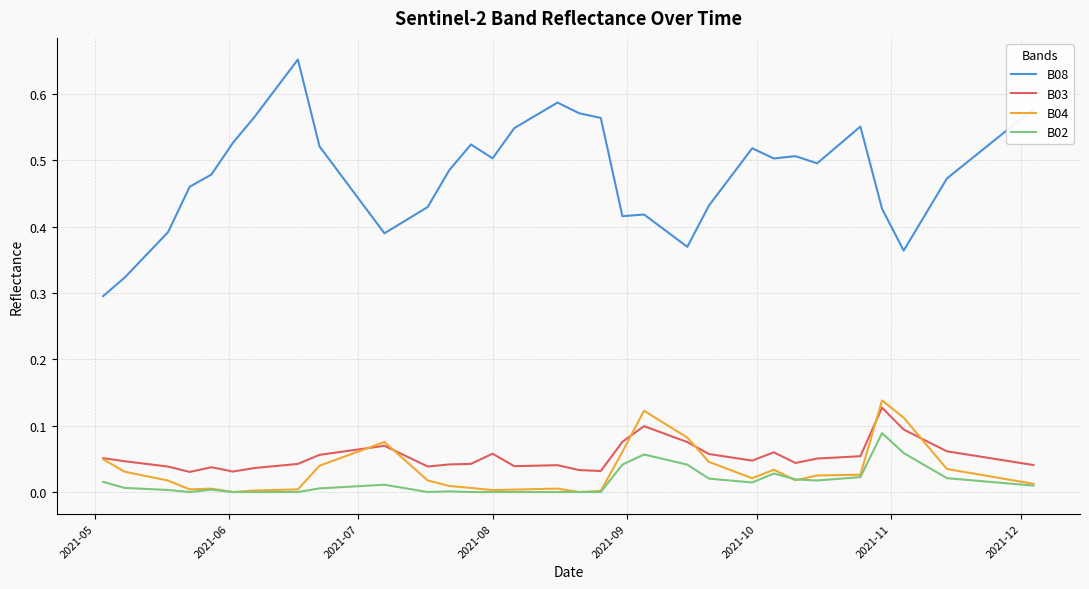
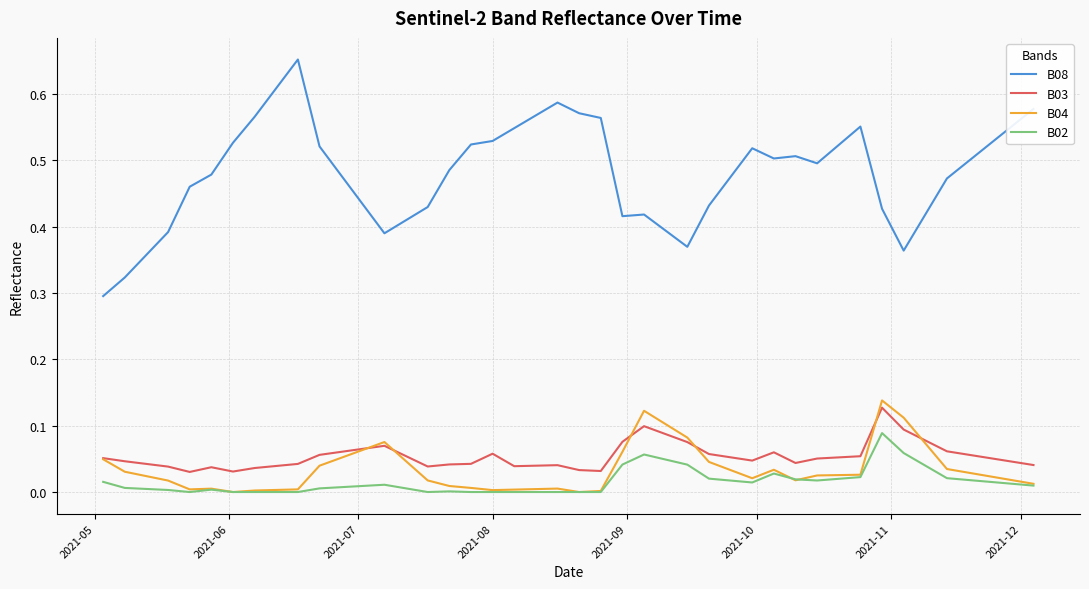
  {
    "B08": {
-     "2021-08": 0.50
+     "2021-08": 0.53
    },
    "B03": {
      "2021-08": 0.06
    }
  }
